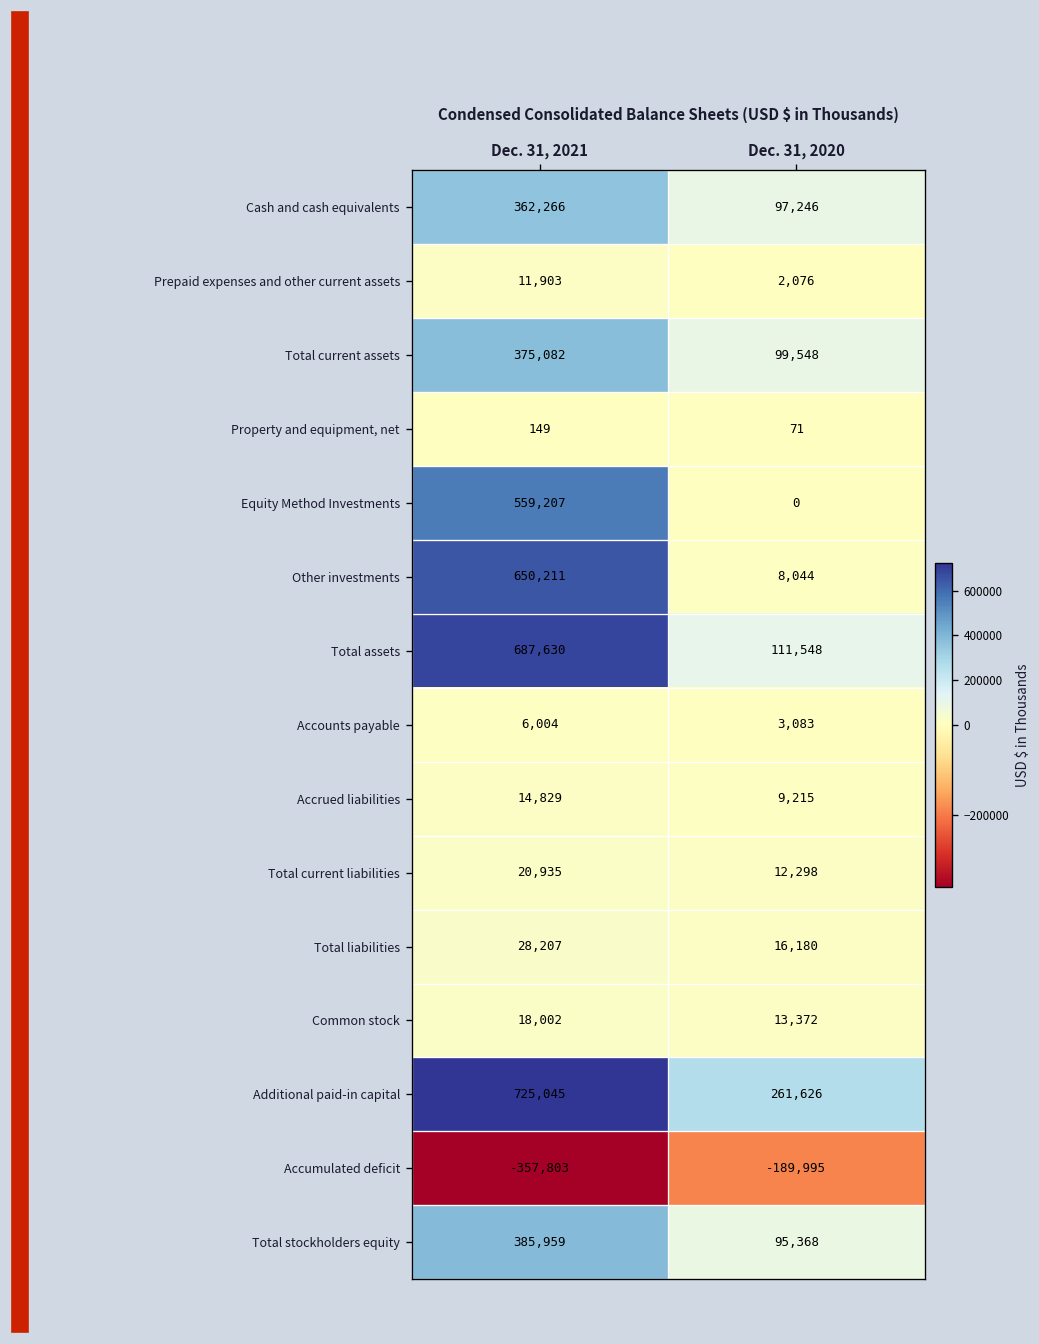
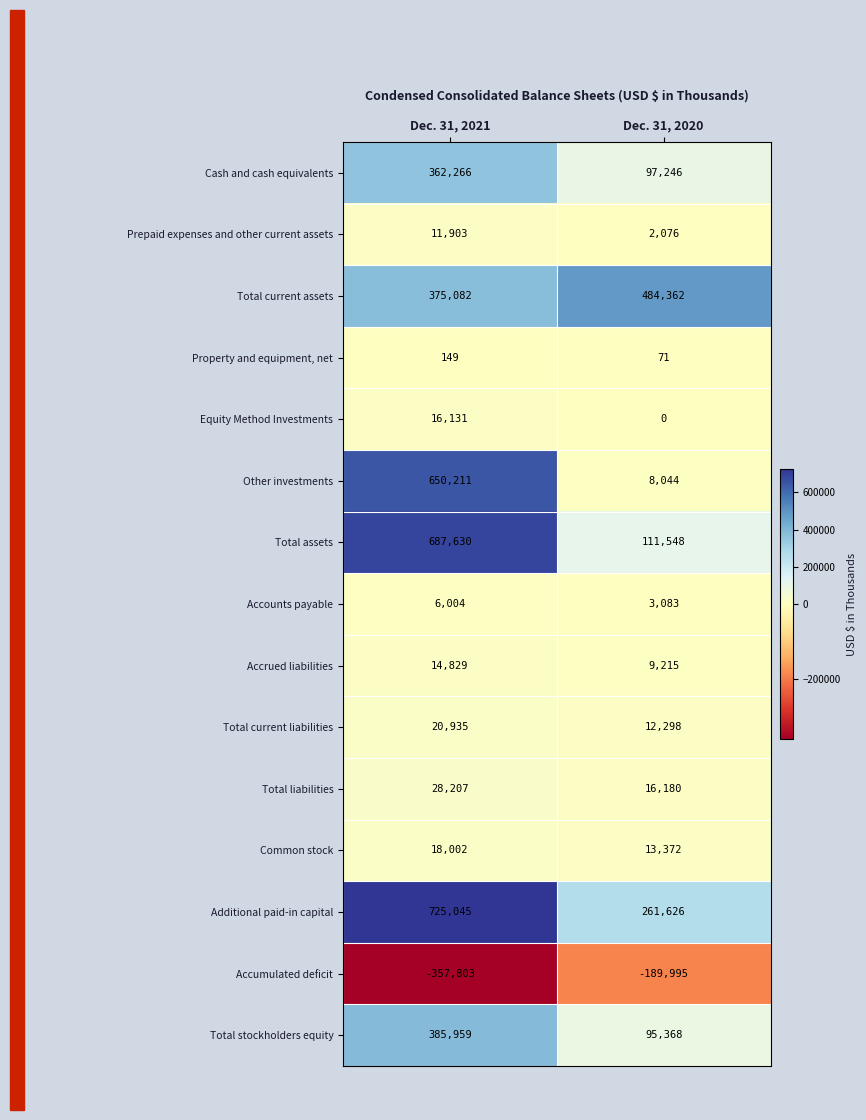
  {
    "Cash and cash equivalents": {
      "Dec. 31, 2021": "362,266",
      "Dec. 31, 2020": "97,246"
    },
    "Prepaid expenses and other current assets": {
      "Dec. 31, 2021": "11,903",
      "Dec. 31, 2020": "2,076"
    },
    "Total current assets": {
      "Dec. 31, 2021": "375,082",
-     "Dec. 31, 2020": "99,548"
+     "Dec. 31, 2020": "484,362"
    },
    "Property and equipment, net": {
      "Dec. 31, 2021": "149",
      "Dec. 31, 2020": "71"
    },
    "Equity Method Investments": {
-     "Dec. 31, 2021": "559,207",
+     "Dec. 31, 2021": "16,131",
      "Dec. 31, 2020": "0"
    },
    "Other investments": {
      "Dec. 31, 2021": "650,211",
      "Dec. 31, 2020": "8,044"
    },
    "Total assets": {
      "Dec. 31, 2021": "687,630",
      "Dec. 31, 2020": "111,548"
    },
    "Accounts payable": {
      "Dec. 31, 2021": "6,004",
      "Dec. 31, 2020": "3,083"
    },
    "Accrued liabilities": {
      "Dec. 31, 2021": "14,829",
      "Dec. 31, 2020": "9,215"
    },
    "Total current liabilities": {
      "Dec. 31, 2021": "20,935",
      "Dec. 31, 2020": "12,298"
    },
    "Total liabilities": {
      "Dec. 31, 2021": "28,207",
      "Dec. 31, 2020": "16,180"
    },
    "Common stock": {
      "Dec. 31, 2021": "18,002",
      "Dec. 31, 2020": "13,372"
    },
    "Additional paid-in capital": {
      "Dec. 31, 2021": "725,045",
      "Dec. 31, 2020": "261,626"
    },
    "Accumulated deficit": {
      "Dec. 31, 2021": "-357,803",
      "Dec. 31, 2020": "-189,995"
    },
    "Total stockholders equity": {
      "Dec. 31, 2021": "385,959",
      "Dec. 31, 2020": "95,368"
    }
  }
